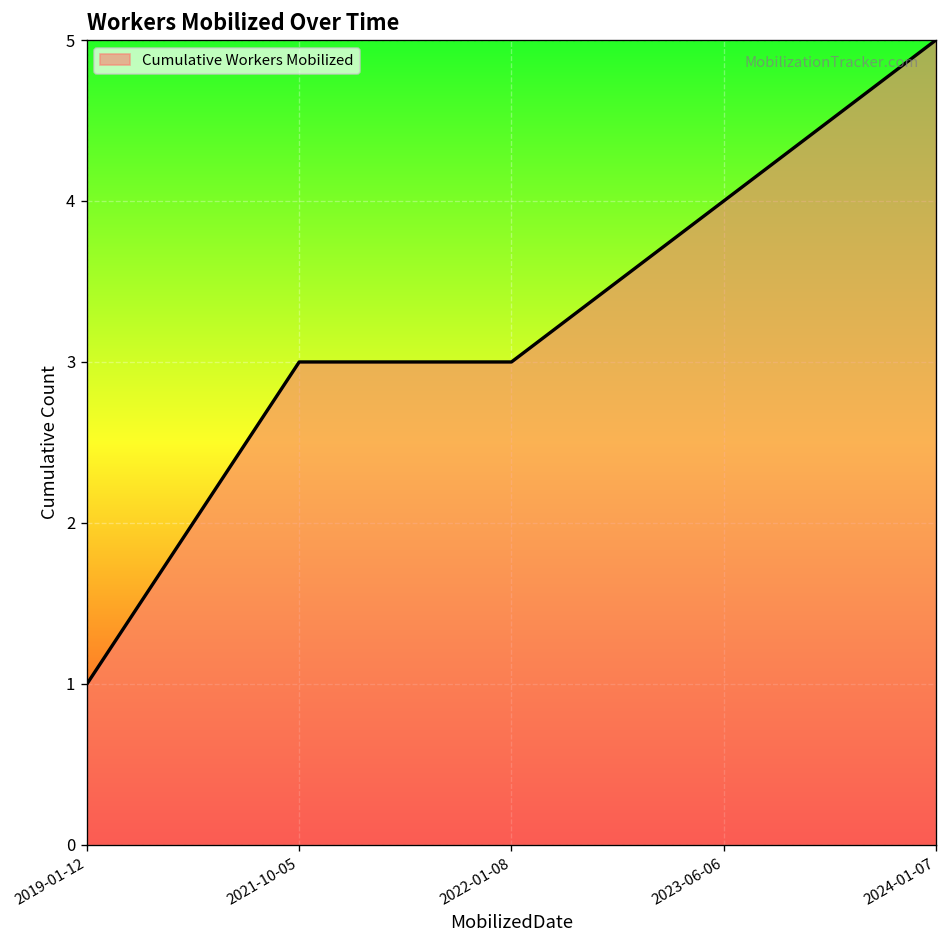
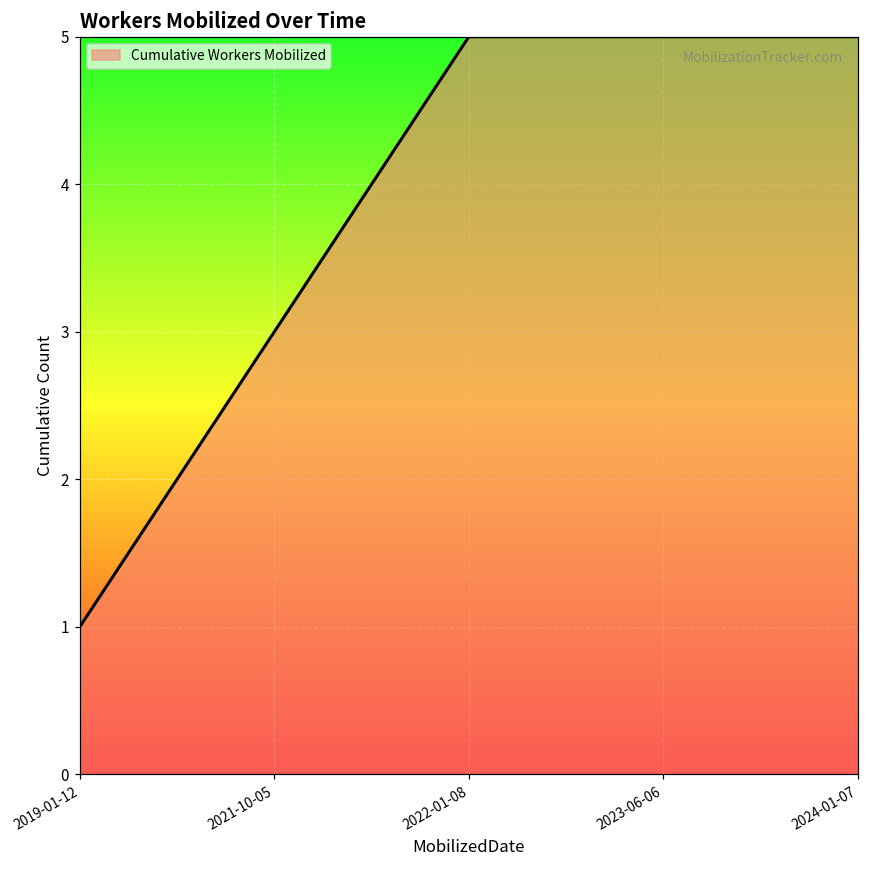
  {
    "2019-01-12": 1,
    "2021-10-05": 3,
-   "2022-01-08": 3,
-   "2023-06-06": 4,
+   "2022-01-08": 5,
+   "2023-06-06": 5,
    "2024-01-07": 5
  }
